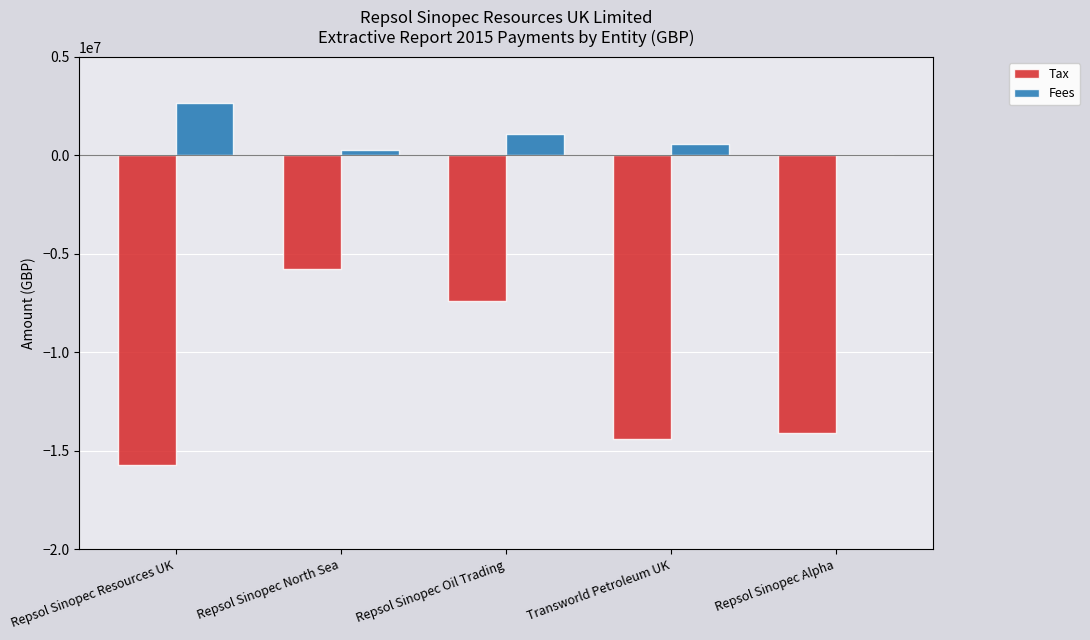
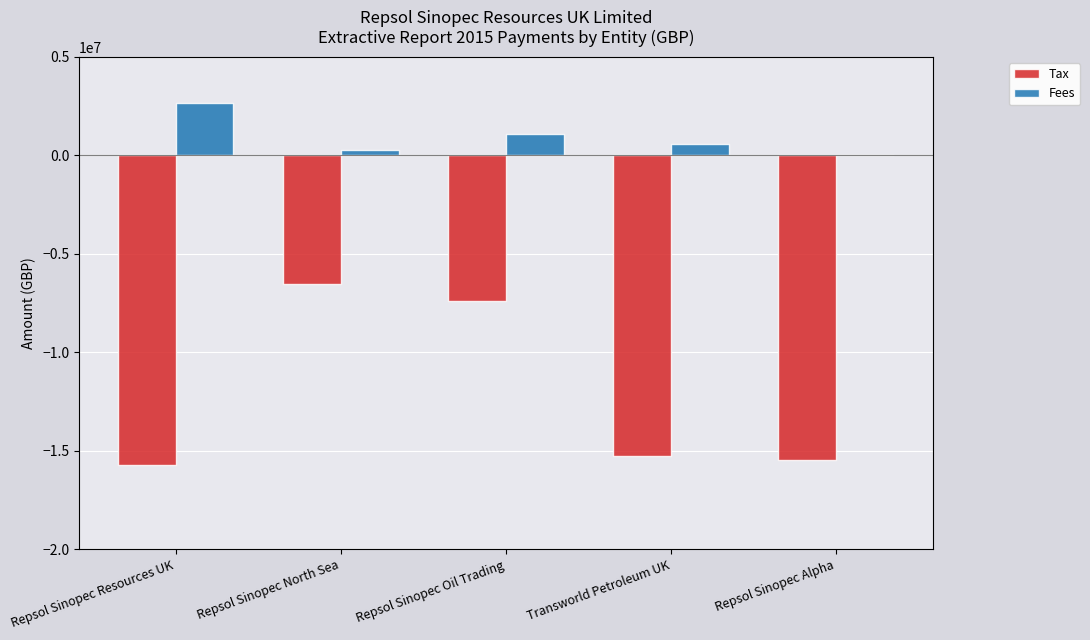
  {
    "Tax": {
      "Repsol Sinopec Resources UK": -15700000,
-     "Repsol Sinopec North Sea": -5800000,
+     "Repsol Sinopec North Sea": -6600000,
      "Repsol Sinopec Oil Trading": -7400000,
-     "Transworld Petroleum UK": -14400000,
-     "Repsol Sinopec Alpha": -14100000
+     "Transworld Petroleum UK": -15200000,
+     "Repsol Sinopec Alpha": -15500000
    },
    "Fees": {
      "Repsol Sinopec Resources UK": 2600000,
      "Repsol Sinopec North Sea": 300000,
      "Repsol Sinopec Oil Trading": 1100000,
      "Transworld Petroleum UK": 600000,
      "Repsol Sinopec Alpha": 0
    }
  }
